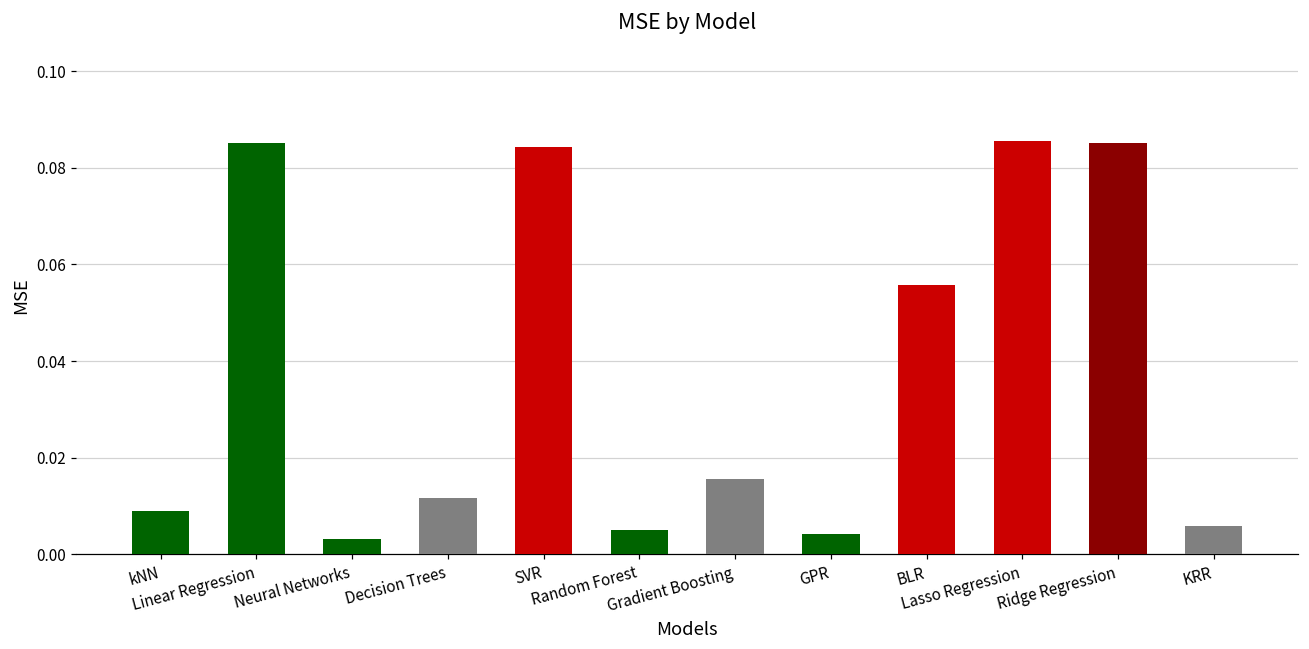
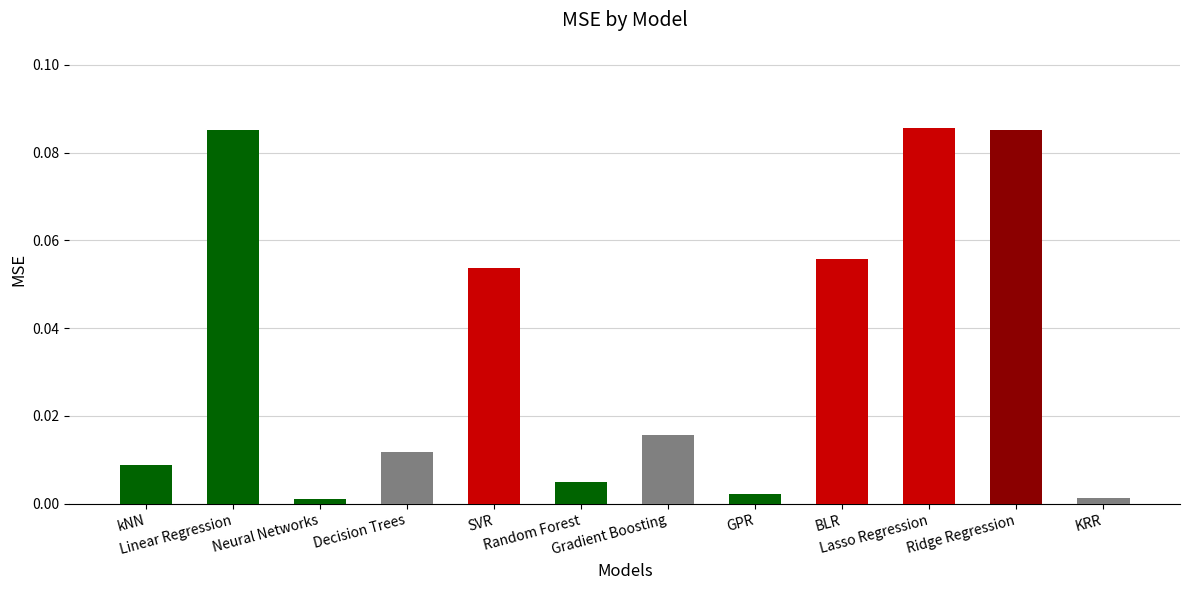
  {
    "kNN": 0.009,
    "Linear Regression": 0.085,
-   "Neural Networks": 0.003,
+   "Neural Networks": 0.001,
    "Decision Trees": 0.012,
-   "SVR": 0.084,
+   "SVR": 0.054,
    "Random Forest": 0.005,
    "Gradient Boosting": 0.016,
-   "GPR": 0.004,
+   "GPR": 0.002,
    "BLR": 0.056,
    "Lasso Regression": 0.086,
    "Ridge Regression": 0.085,
-   "KRR": 0.006
+   "KRR": 0.001
  }
